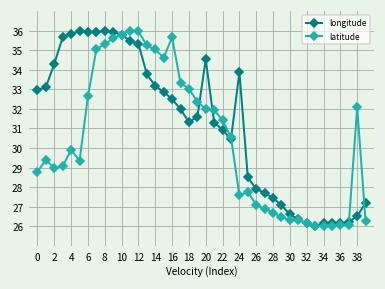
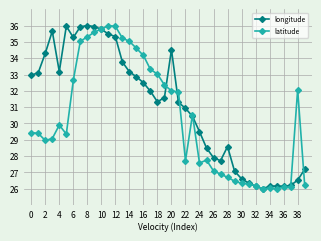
  {
    "longitude": {
      "0": 33.0,
      "2": 34.3,
-     "4": 35.8,
-     "6": 35.9,
+     "4": 33.2,
+     "6": 35.3,
      "8": 36.0,
      "12": 35.3,
      "14": 33.2,
      "16": 32.5,
      "18": 31.3,
      "20": 34.5,
      "22": 30.9,
-     "24": 33.9,
+     "24": 29.5,
      "26": 27.9,
-     "28": 27.4,
+     "28": 28.6,
      "30": 26.6,
      "38": 26.5
    },
    "latitude": {
-     "0": 28.8,
+     "0": 29.4,
      "2": 29.0,
      "4": 29.9,
      "6": 32.6,
      "8": 35.3,
      "12": 36.0,
      "14": 35.0,
-     "16": 35.7,
+     "16": 34.2,
      "18": 33.0,
      "20": 32.0,
-     "22": 31.4,
+     "22": 27.7,
      "24": 27.6,
      "26": 27.1,
      "28": 26.7,
      "30": 26.3,
      "38": 32.1
    }
  }
